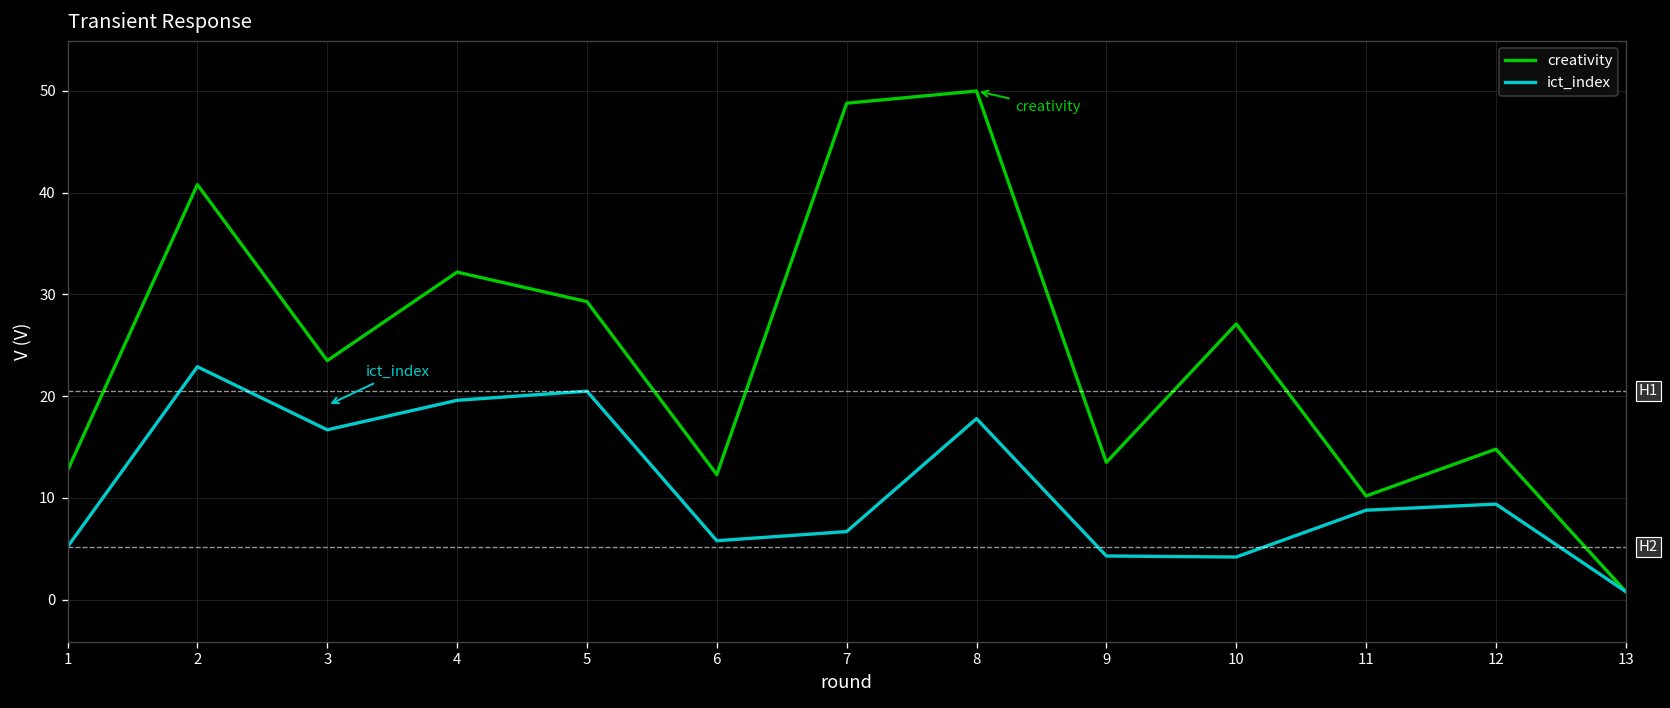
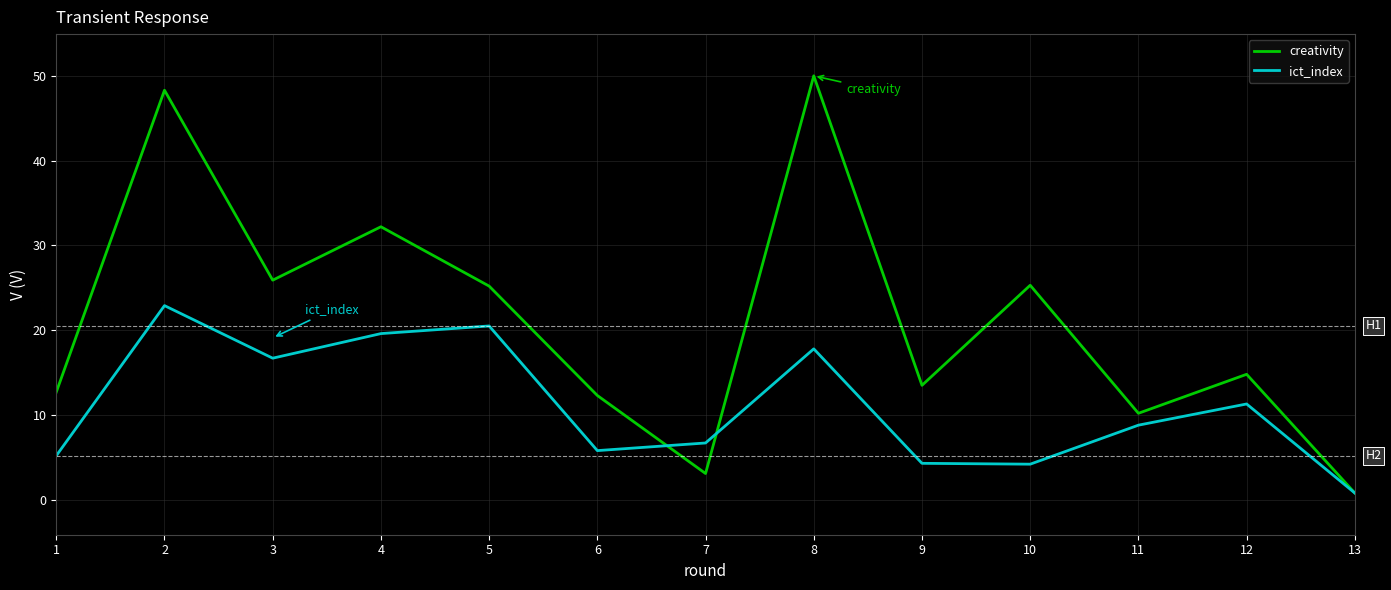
  {
    "creativity": {
      "1": 13,
-     "2": 41,
-     "3": 24,
+     "2": 48,
+     "3": 26,
      "4": 32,
-     "5": 29,
+     "5": 25,
      "6": 12,
-     "7": 49,
+     "7": 3,
      "8": 50,
      "9": 14,
-     "10": 27,
+     "10": 25,
      "11": 10,
      "12": 15
    },
    "ict_index": {
      "1": 5,
      "2": 23,
      "3": 17,
      "4": 20,
      "5": 21,
      "6": 6,
      "7": 7,
      "8": 18,
      "9": 4,
      "10": 4,
      "11": 9,
-     "12": 9
+     "12": 11
    }
  }
